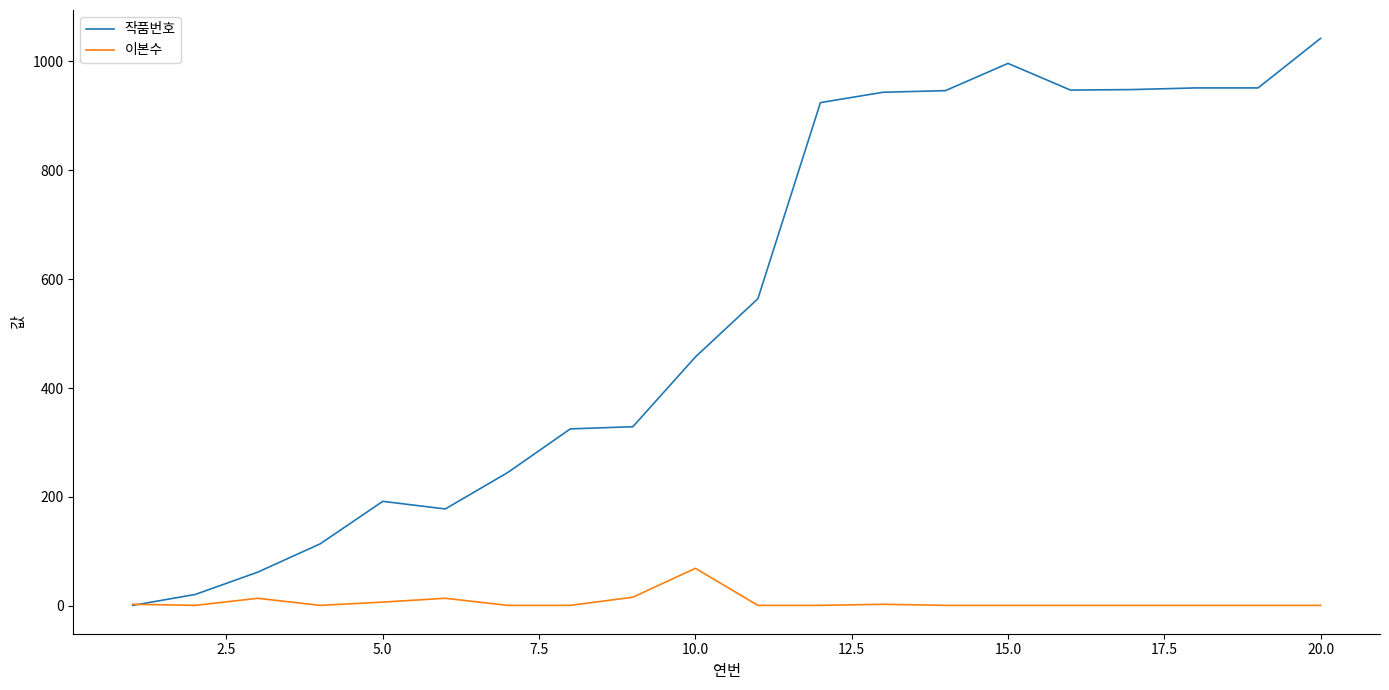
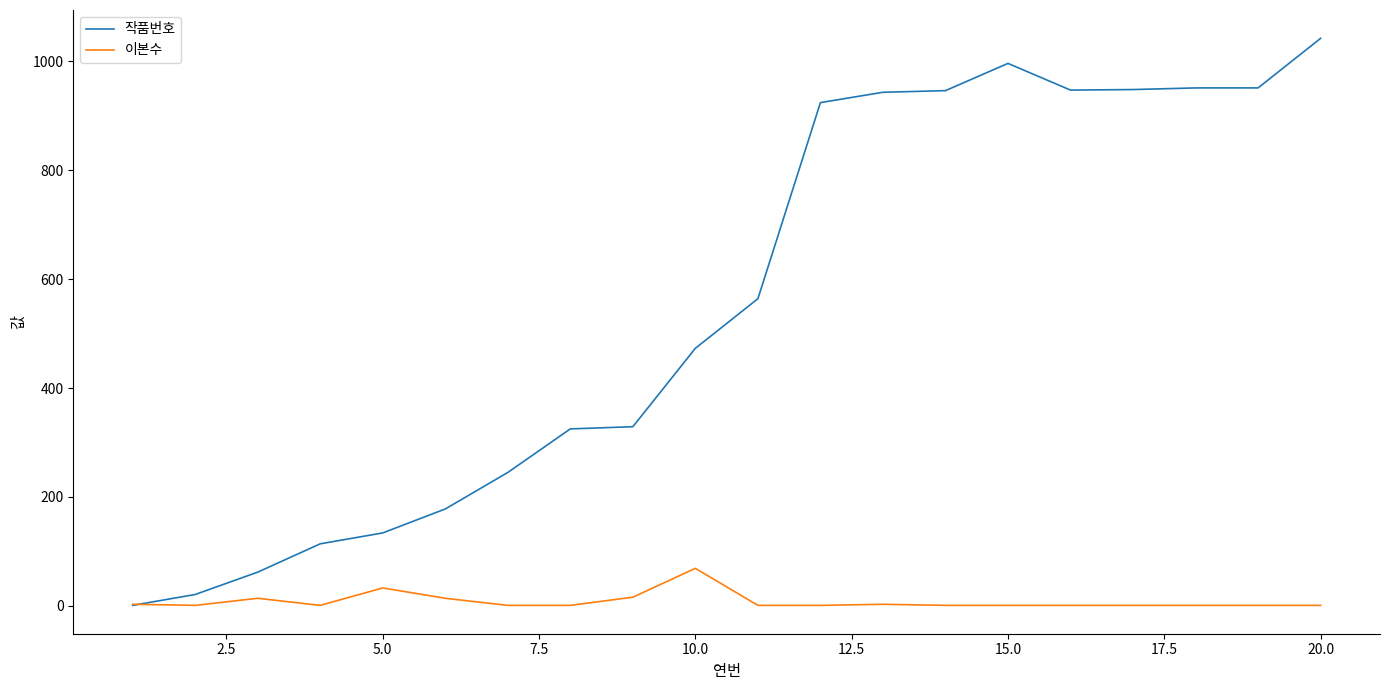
  {
    "작품번호": {
-     "5.0": 190,
-     "10.0": 460,
+     "5.0": 130,
+     "10.0": 470,
      "15.0": 1000,
      "20.0": 1040
    },
    "이본수": {
-     "5.0": 10,
+     "5.0": 30,
      "10.0": 70,
      "15.0": 0,
      "20.0": 0
    }
  }
